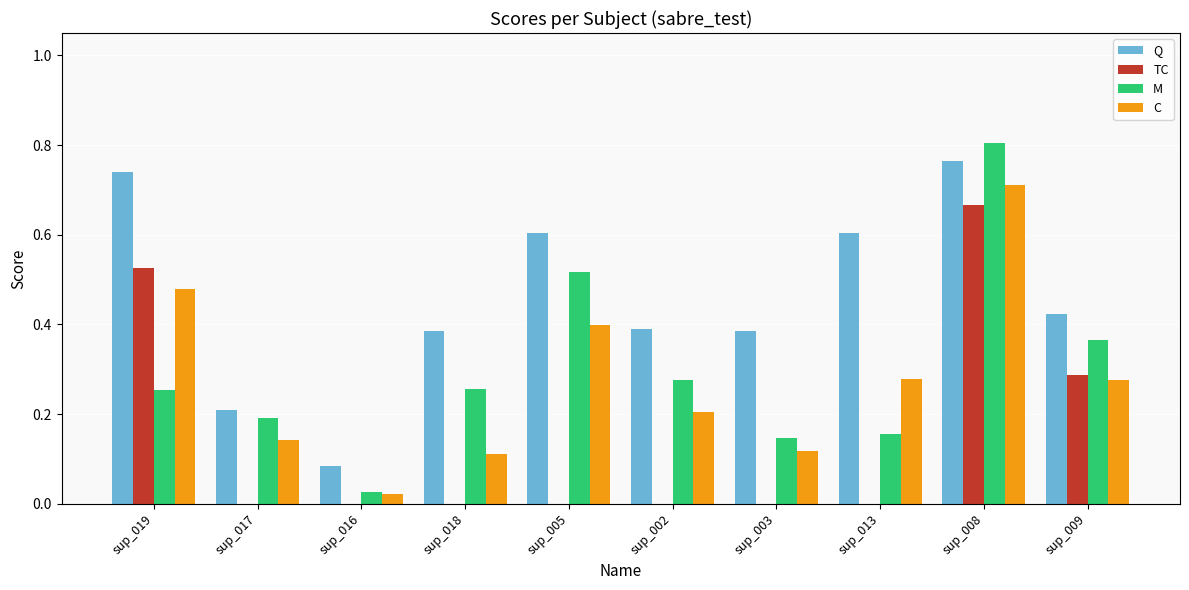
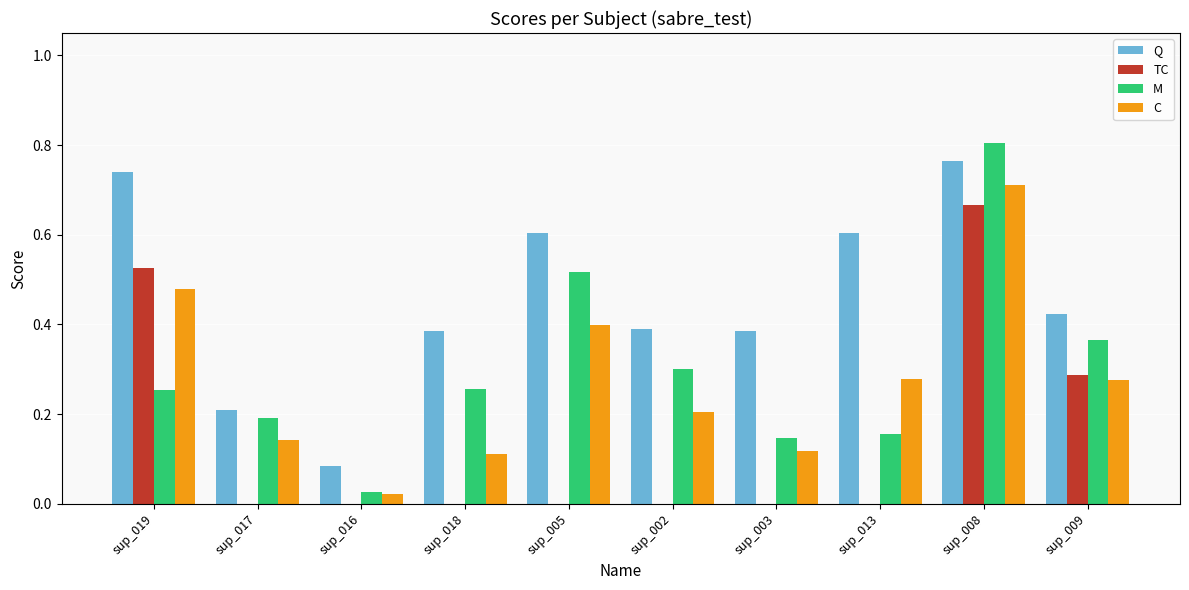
  {
    "Q": {
      "sup_019": 0.74,
      "sup_017": 0.21,
      "sup_016": 0.09,
      "sup_018": 0.39,
      "sup_005": 0.61,
      "sup_002": 0.39,
      "sup_003": 0.39,
      "sup_013": 0.60,
      "sup_008": 0.76,
      "sup_009": 0.42
    },
    "TC": {
      "sup_019": 0.53,
      "sup_017": 0.00,
      "sup_016": 0.00,
      "sup_018": 0.00,
      "sup_005": 0.00,
      "sup_002": 0.00,
      "sup_003": 0.00,
      "sup_013": 0.00,
      "sup_008": 0.67,
      "sup_009": 0.29
    },
    "M": {
      "sup_019": 0.25,
      "sup_017": 0.19,
      "sup_016": 0.03,
      "sup_018": 0.26,
      "sup_005": 0.52,
-     "sup_002": 0.28,
+     "sup_002": 0.30,
      "sup_003": 0.15,
      "sup_013": 0.16,
      "sup_008": 0.81,
      "sup_009": 0.37
    },
    "C": {
      "sup_019": 0.48,
      "sup_017": 0.14,
      "sup_016": 0.02,
      "sup_018": 0.11,
      "sup_005": 0.40,
      "sup_002": 0.21,
      "sup_003": 0.12,
      "sup_013": 0.28,
      "sup_008": 0.71,
      "sup_009": 0.28
    }
  }
